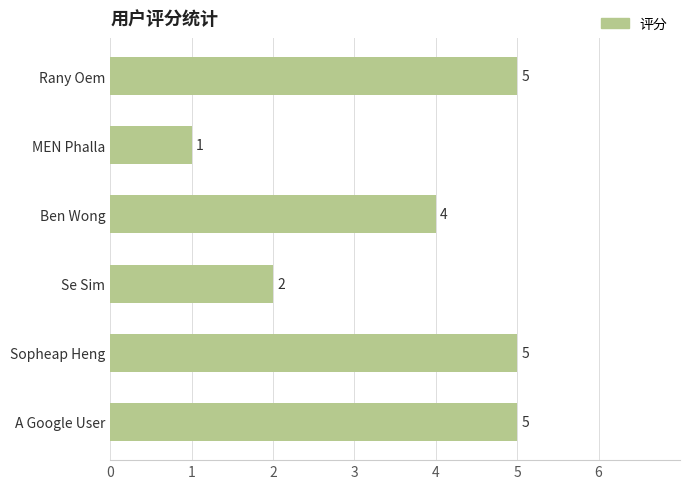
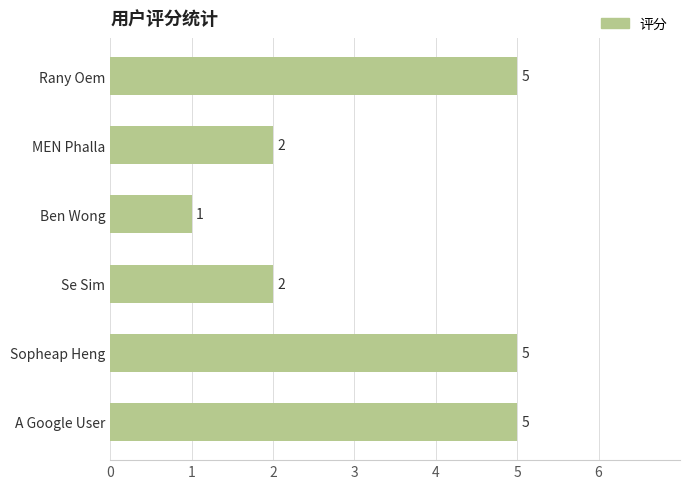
  {
    "Rany Oem": 5,
-   "MEN Phalla": 1,
-   "Ben Wong": 4,
+   "MEN Phalla": 2,
+   "Ben Wong": 1,
    "Se Sim": 2,
    "Sopheap Heng": 5,
    "A Google User": 5
  }
